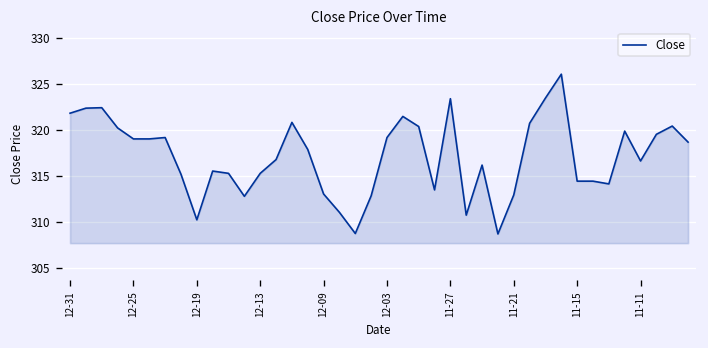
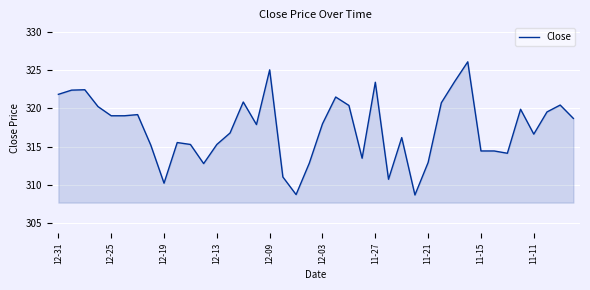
  {
    "12-31": 322,
    "12-25": 319,
    "12-19": 310,
    "12-13": 315,
-   "12-09": 313,
-   "12-03": 319,
+   "12-09": 325,
+   "12-03": 318,
    "11-27": 323,
    "11-21": 313,
    "11-15": 314,
    "11-11": 317
  }
